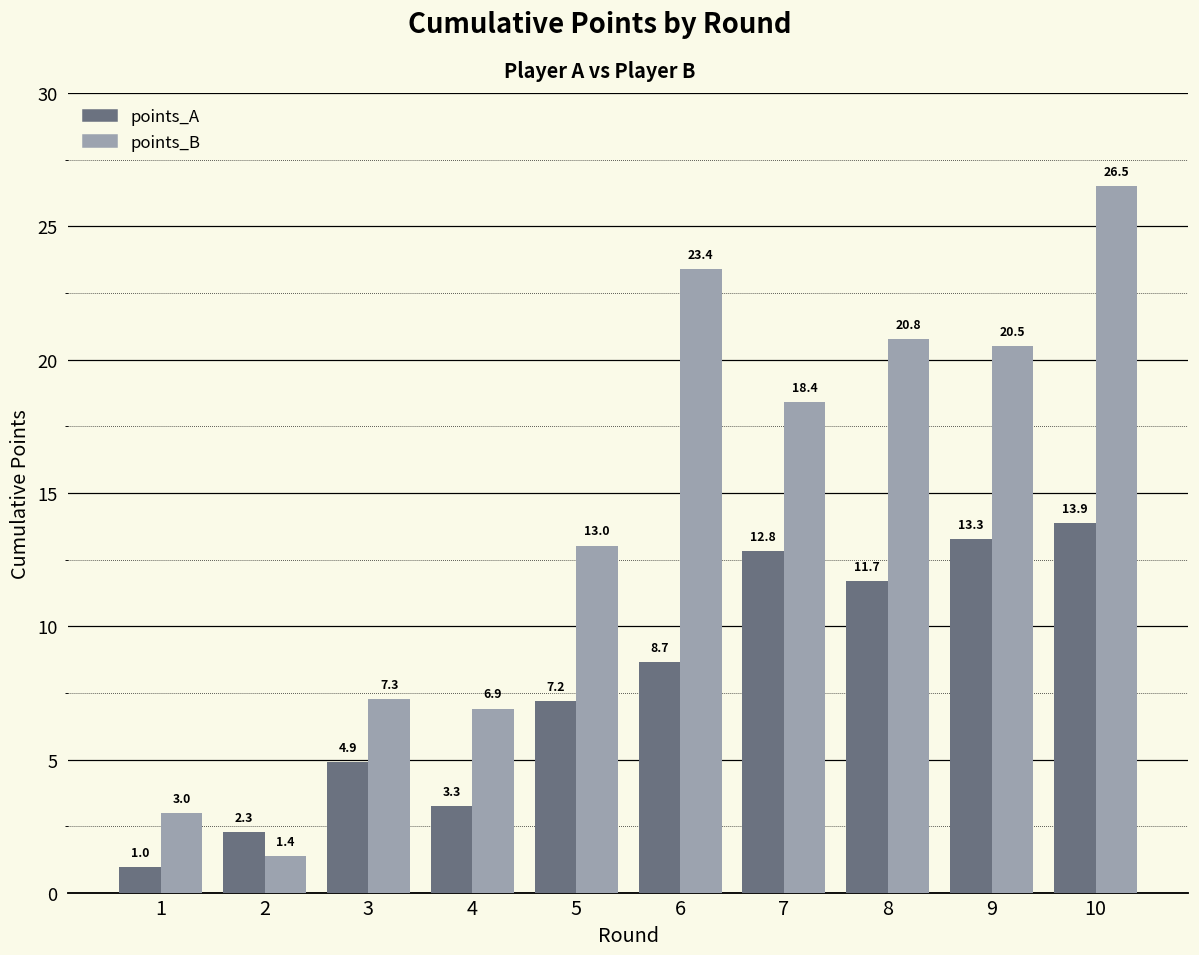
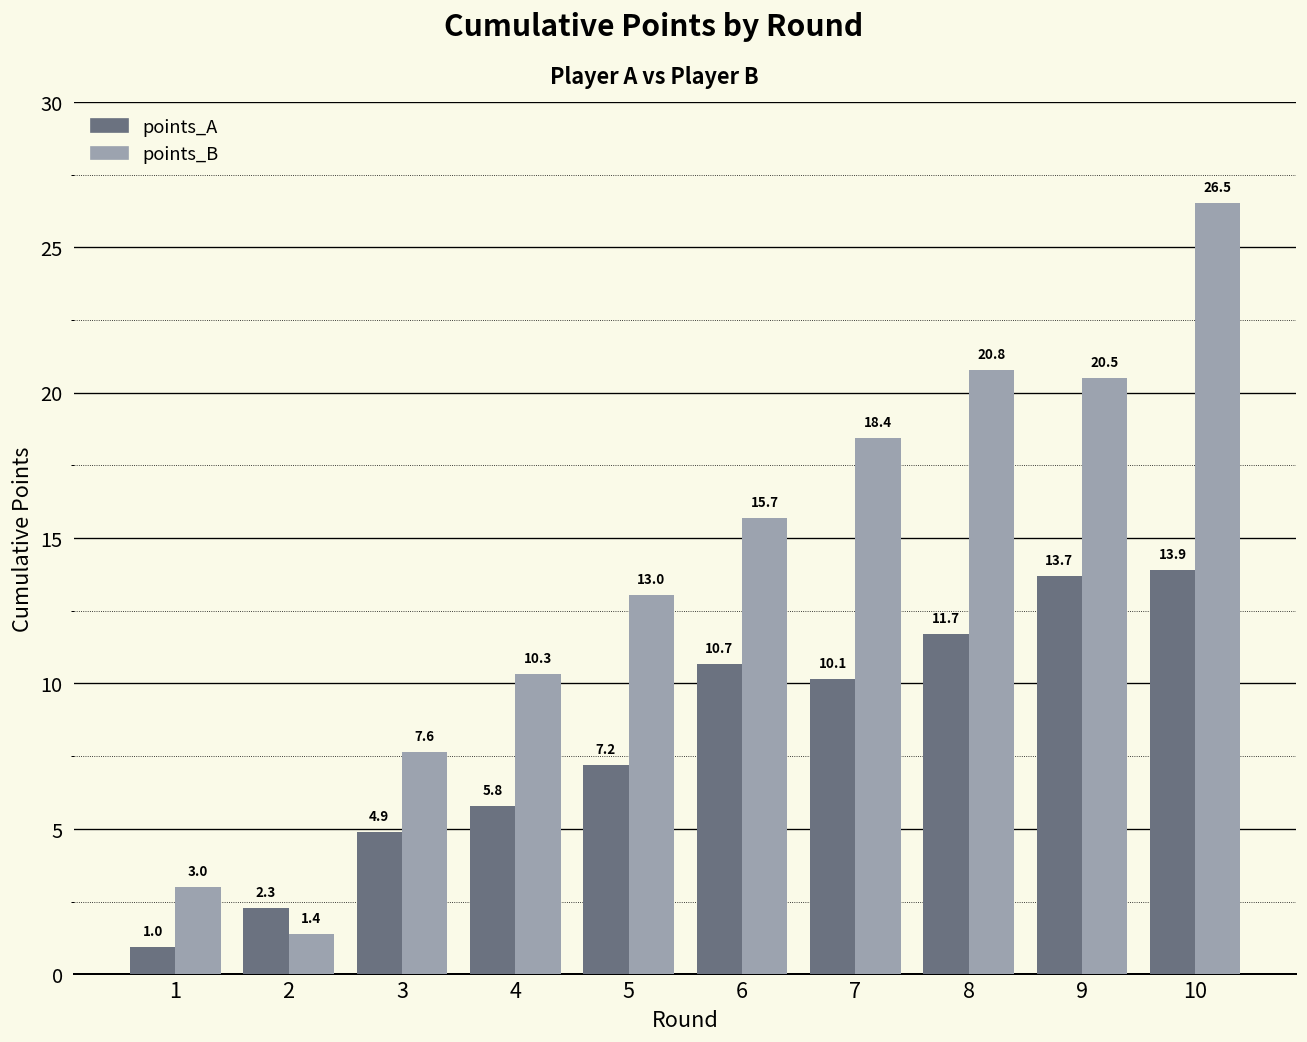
  {
    "points_A": {
      "1": 1.0,
      "2": 2.3,
      "3": 4.9,
-     "4": 3.3,
+     "4": 5.8,
      "5": 7.2,
-     "6": 8.7,
-     "7": 12.8,
+     "6": 10.7,
+     "7": 10.1,
      "8": 11.7,
-     "9": 13.3,
+     "9": 13.7,
      "10": 13.9
    },
    "points_B": {
      "1": 3.0,
      "2": 1.4,
-     "3": 7.3,
-     "4": 6.9,
+     "3": 7.6,
+     "4": 10.3,
      "5": 13.0,
-     "6": 23.4,
+     "6": 15.7,
      "7": 18.4,
      "8": 20.8,
      "9": 20.5,
      "10": 26.5
    }
  }
